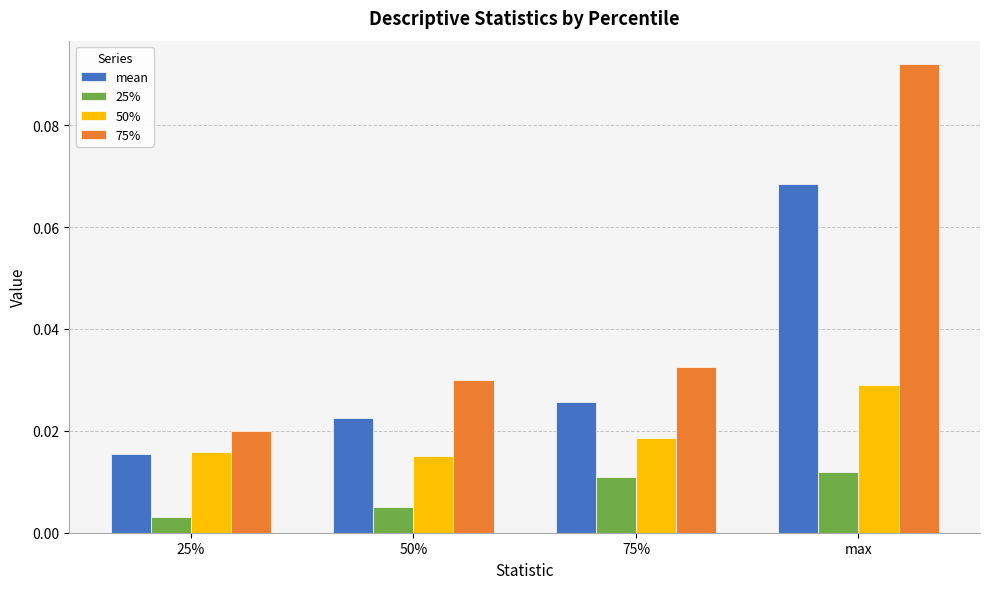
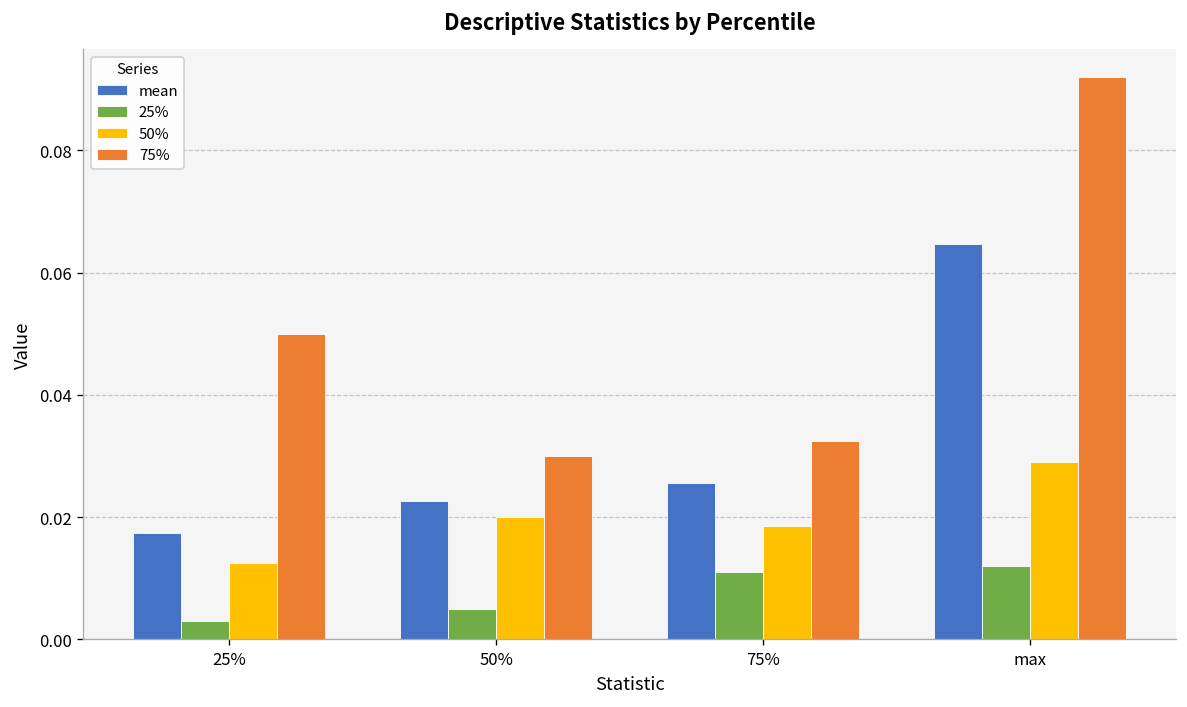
  {
    "mean": {
-     "25%": 0.016,
+     "25%": 0.017,
      "50%": 0.023,
      "75%": 0.026,
-     "max": 0.068
+     "max": 0.065
    },
    "25%": {
      "25%": 0.003,
      "50%": 0.005,
      "75%": 0.011,
      "max": 0.012
    },
    "50%": {
-     "25%": 0.016,
-     "50%": 0.015,
+     "25%": 0.013,
+     "50%": 0.020,
      "75%": 0.019,
      "max": 0.029
    },
    "75%": {
-     "25%": 0.02,
+     "25%": 0.05,
      "50%": 0.03,
      "75%": 0.033,
      "max": 0.092
    }
  }
